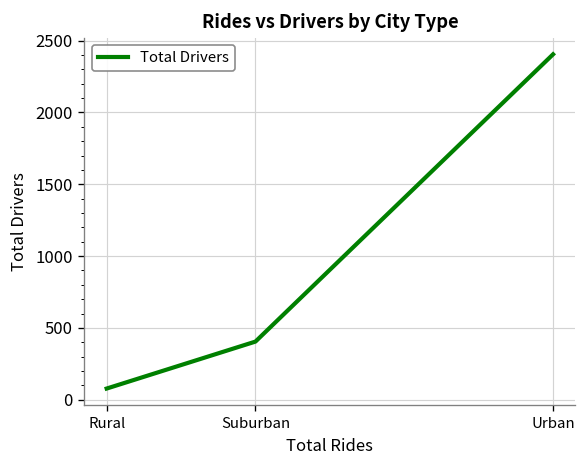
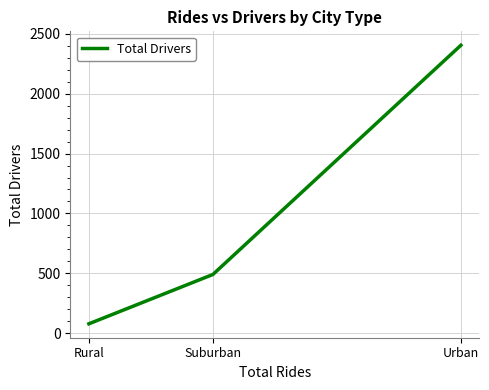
  {
    "Rural": 80,
-   "Suburban": 410,
+   "Suburban": 490,
    "Urban": 2410
  }
